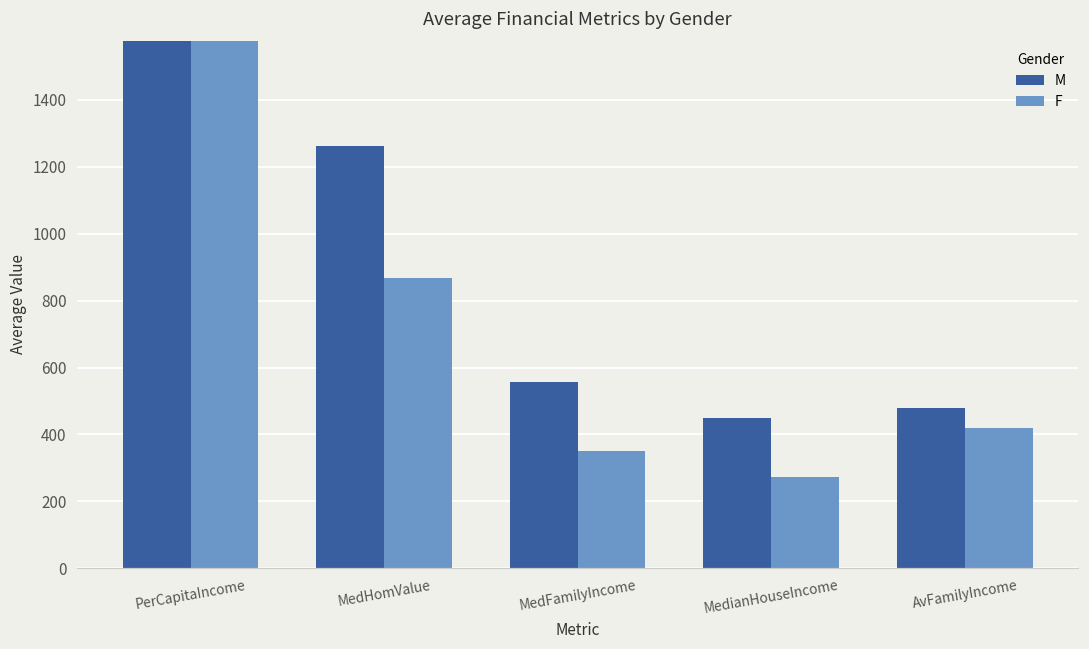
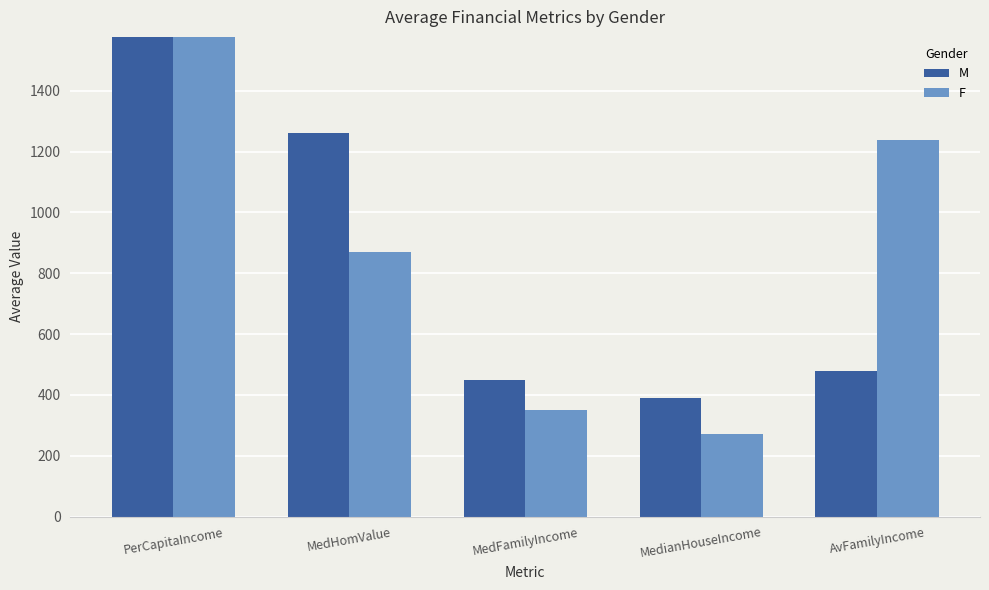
  {
    "M": {
      "MedHomValue": 1260,
-     "MedFamilyIncome": 560,
-     "MedianHouseIncome": 450,
+     "MedFamilyIncome": 450,
+     "MedianHouseIncome": 390,
      "AvFamilyIncome": 480
    },
    "F": {
      "MedHomValue": 870,
      "MedFamilyIncome": 350,
      "MedianHouseIncome": 270,
-     "AvFamilyIncome": 420
+     "AvFamilyIncome": 1240
    }
  }
